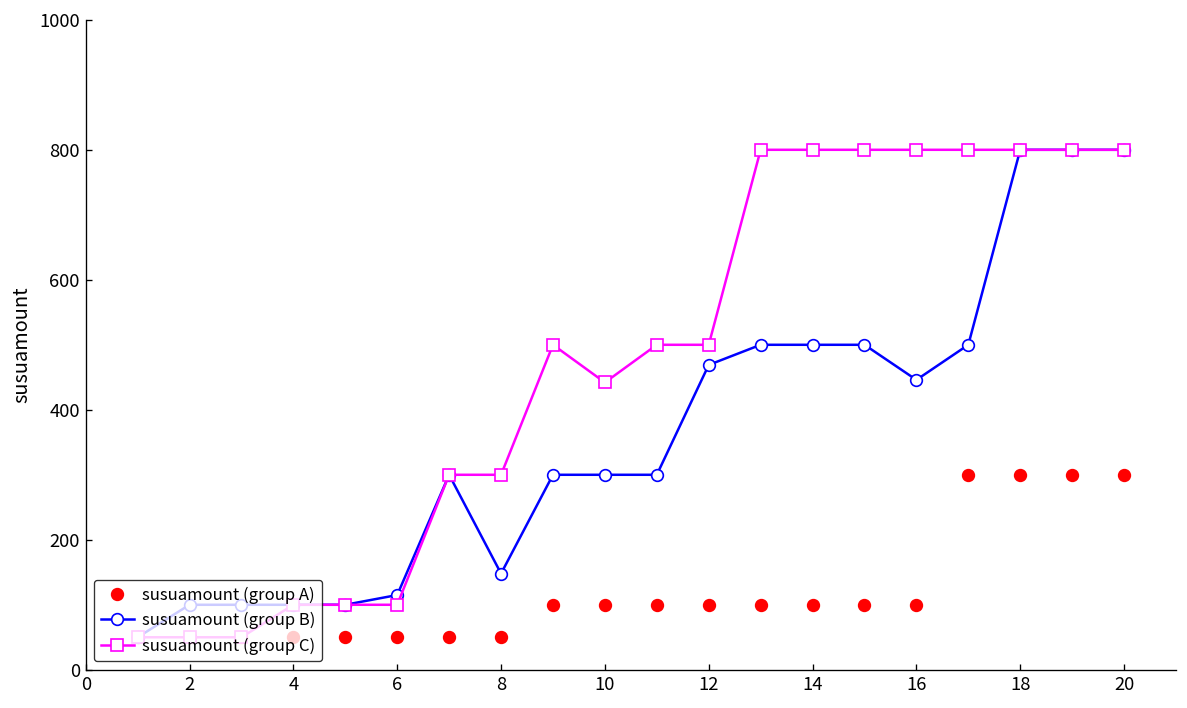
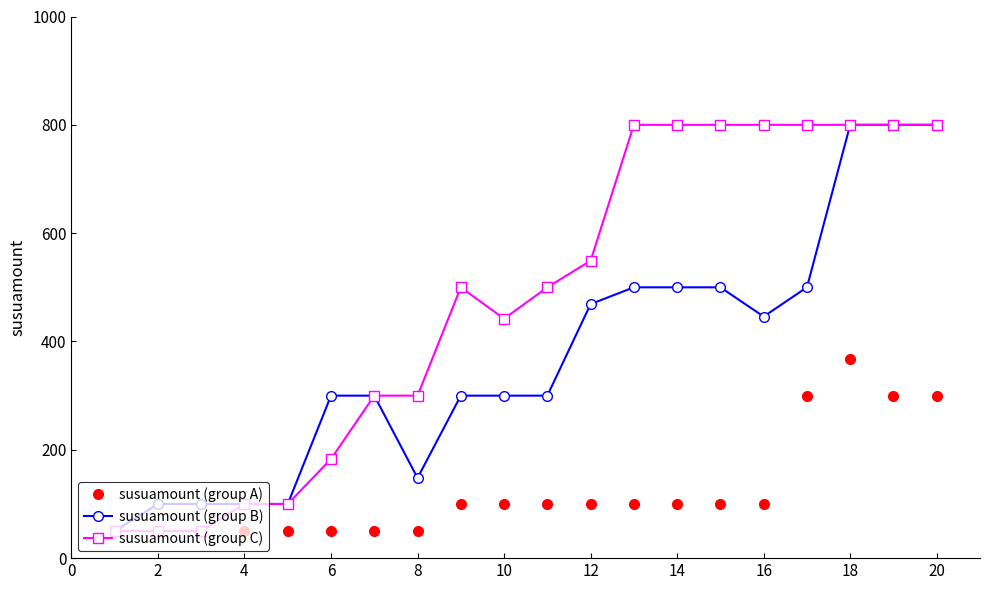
  {
    "susuamount (group A)": {
      "6": 50,
      "8": 50,
      "10": 100,
      "12": 100,
      "14": 100,
      "16": 100,
-     "18": 300,
+     "18": 370,
      "20": 300
    },
    "susuamount (group B)": {
-     "6": 120,
+     "6": 300,
      "8": 150,
      "10": 300,
      "12": 470,
      "14": 500,
      "16": 450
    },
    "susuamount (group C)": {
-     "6": 100,
+     "6": 180,
      "8": 300,
      "10": 440,
-     "12": 500,
+     "12": 550,
      "14": 800,
      "16": 800
    }
  }
